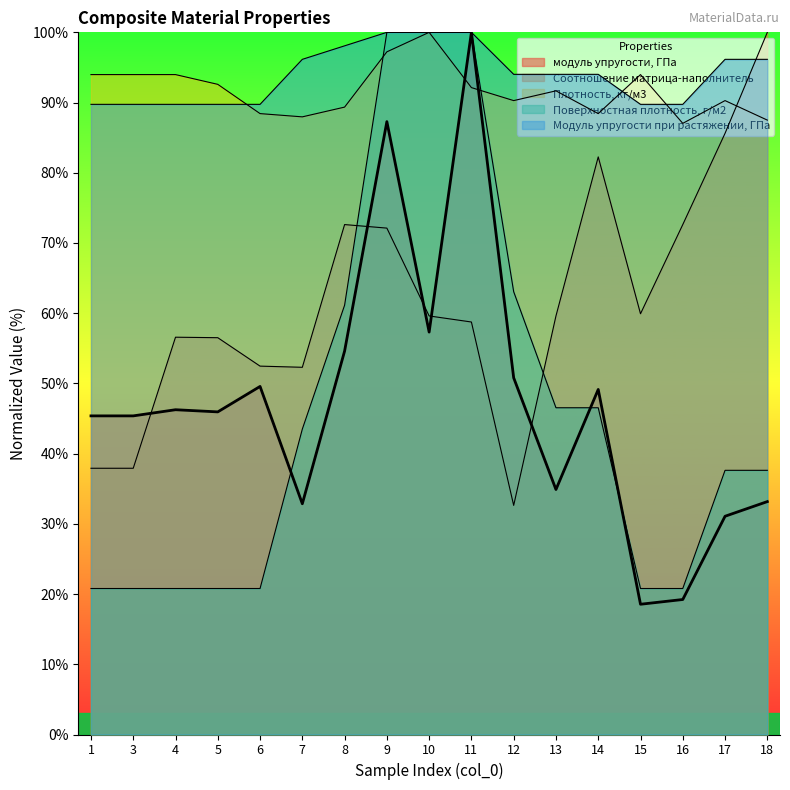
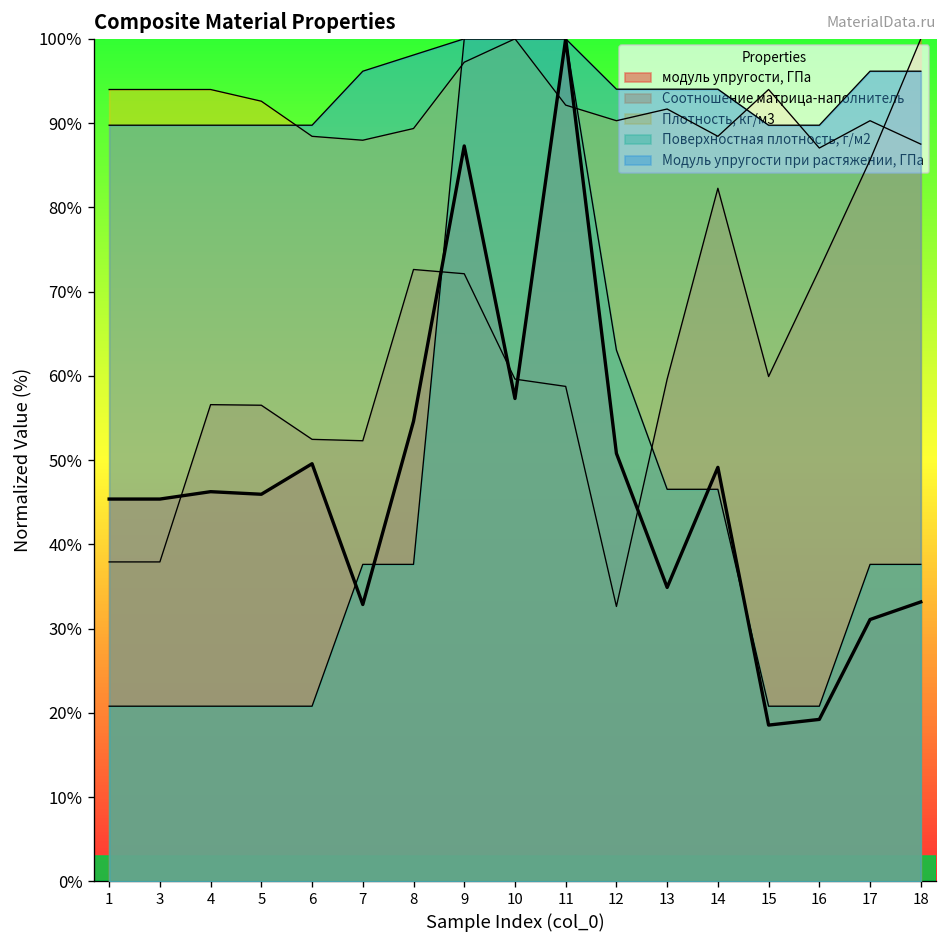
  {
    "Поверхностная плотность, г/м2": {
      "1": "21%",
      "3": "21%",
      "4": "21%",
      "5": "21%",
      "6": "21%",
-     "7": "43%",
-     "8": "61%",
+     "7": "38%",
+     "8": "38%",
      "12": "63%",
      "13": "47%",
      "14": "47%",
      "15": "21%",
      "16": "21%",
      "17": "38%",
      "18": "38%"
    },
    "Модуль упругости при растяжении, ГПа": {
      "1": "90%",
      "3": "90%",
      "4": "90%",
      "5": "90%",
      "6": "90%",
      "7": "96%",
      "8": "98%",
      "12": "94%"
    }
  }
